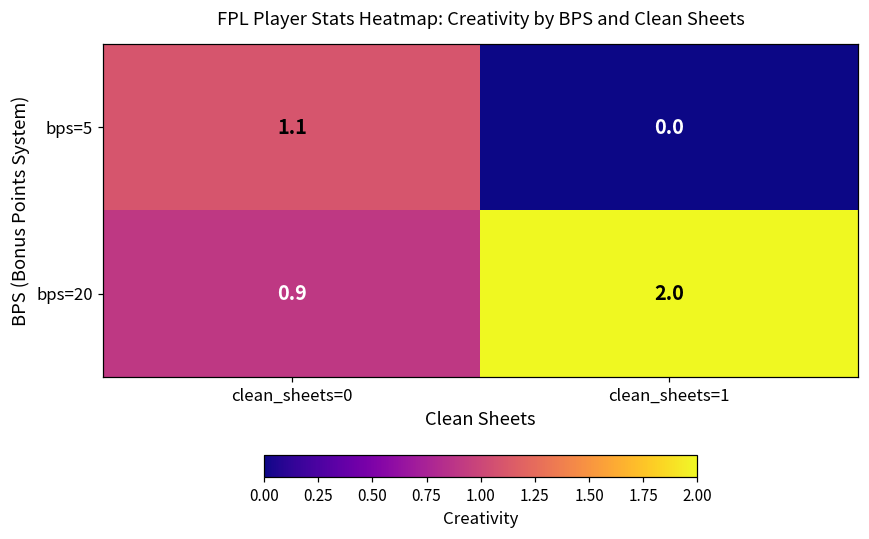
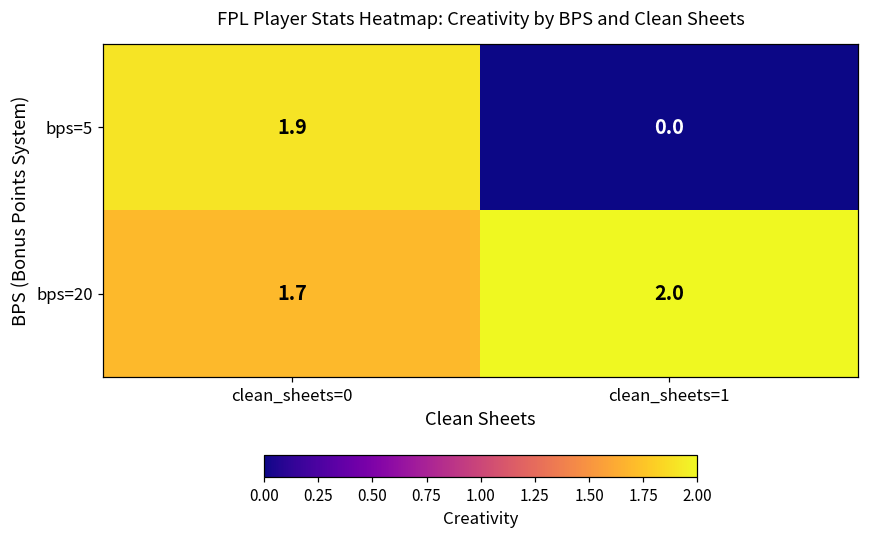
  {
    "bps=5": {
-     "clean_sheets=0": 1.1,
+     "clean_sheets=0": 1.9,
      "clean_sheets=1": 0.0
    },
    "bps=20": {
-     "clean_sheets=0": 0.9,
+     "clean_sheets=0": 1.7,
      "clean_sheets=1": 2.0
    }
  }
